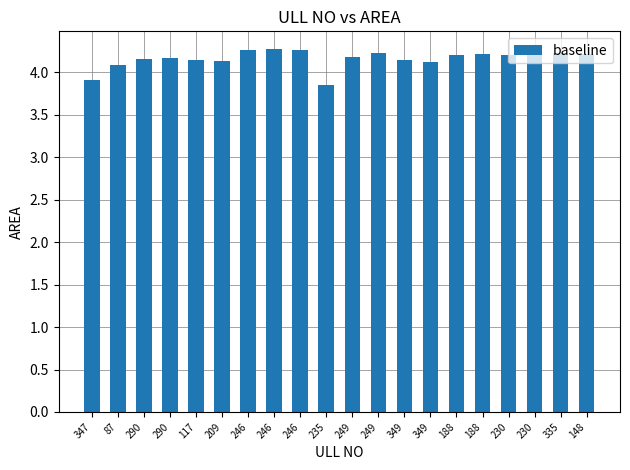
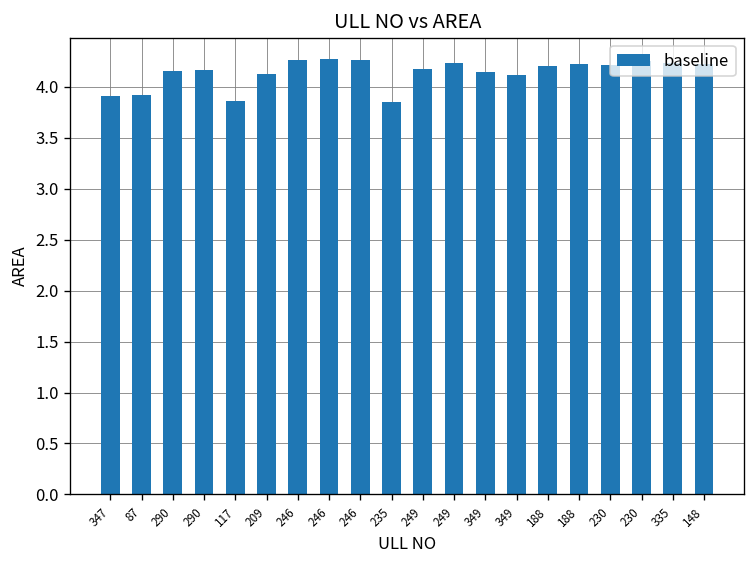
  {
    "347": 3.9,
-   "87": 4.1,
-   "117": 4.2,
+   "87": 3.9,
+   "117": 3.9,
    "209": 4.1,
    "235": 3.9
  }
